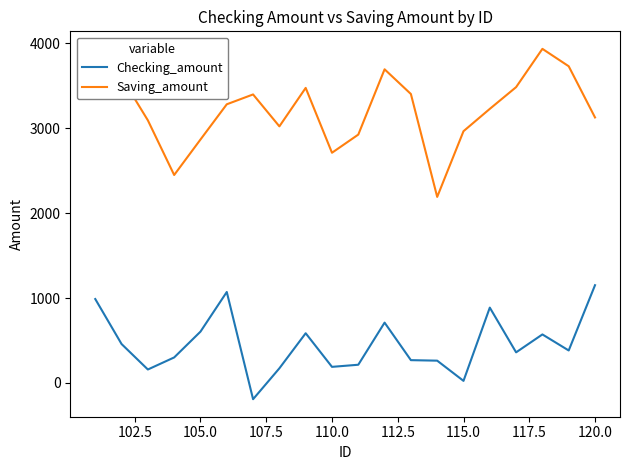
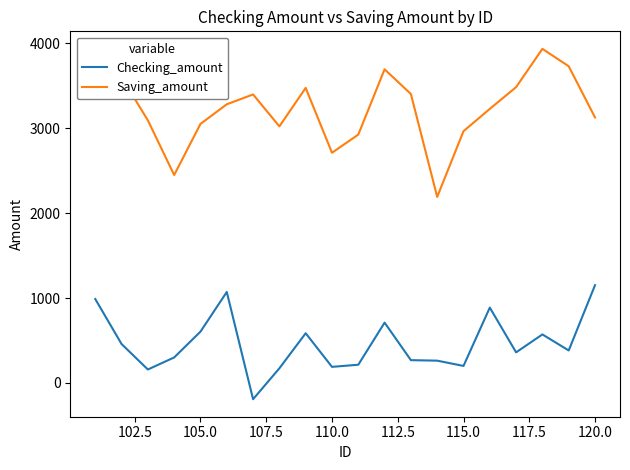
  {
    "Checking_amount": {
      "105.0": 600,
      "110.0": 200,
-     "115.0": 0,
+     "115.0": 200,
      "120.0": 1200
    },
    "Saving_amount": {
-     "105.0": 2900,
+     "105.0": 3100,
      "110.0": 2700,
      "115.0": 3000,
      "120.0": 3100
    }
  }
